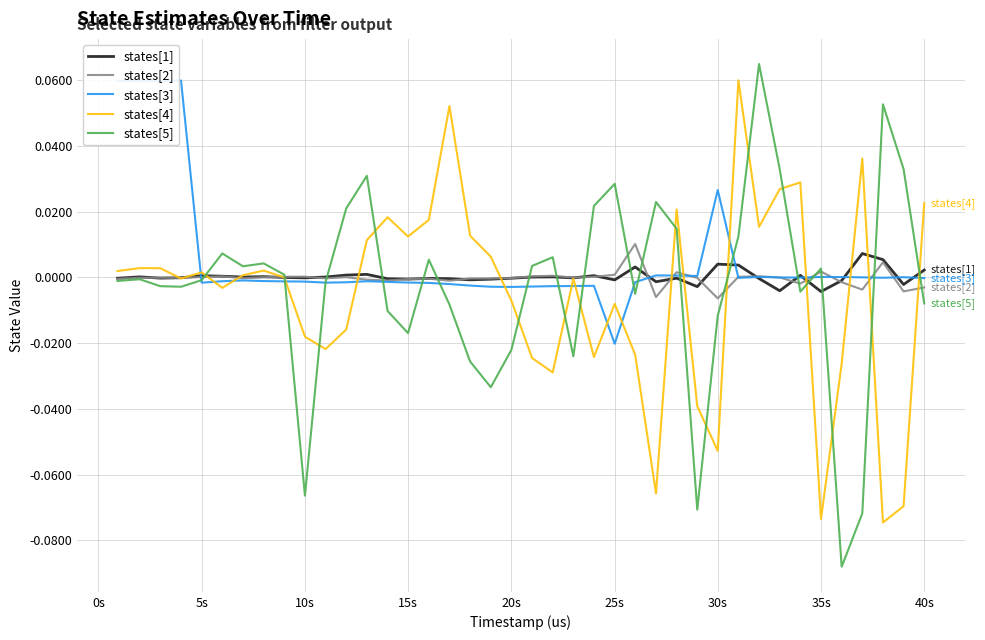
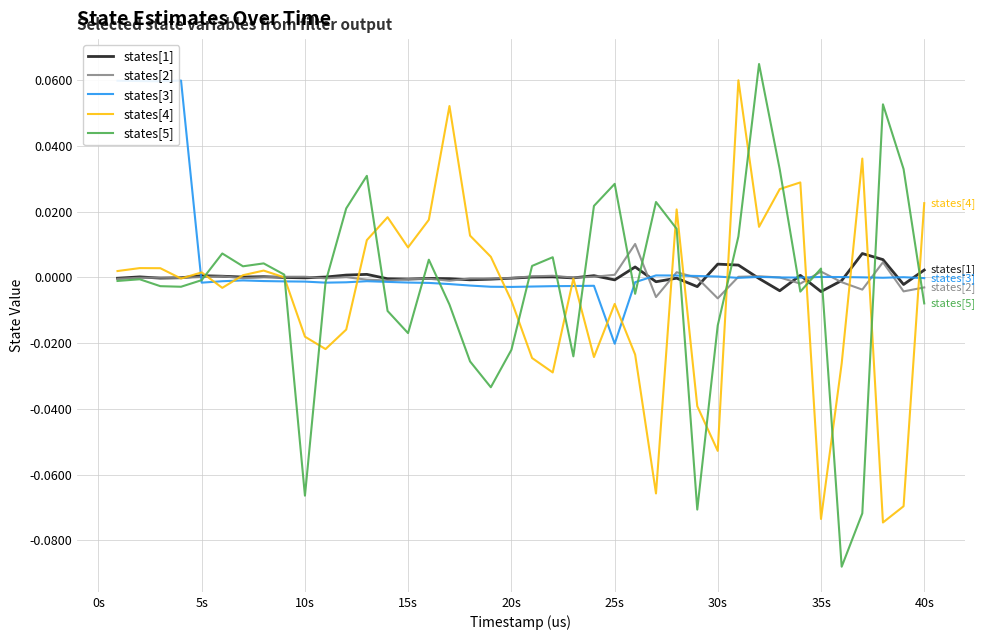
  {
    "states[1]": {
      "25s": -0.001,
      "30s": 0.004,
      "35s": -0.004
    },
    "states[2]": {
      "25s": 0.001,
      "30s": -0.006,
      "35s": 0.002
    },
    "states[3]": {
      "5s": -0.002,
      "10s": -0.001,
      "15s": -0.002,
      "20s": -0.003,
      "25s": -0.020,
-     "30s": 0.027,
+     "30s": 0.000,
      "35s": 0.000
    },
    "states[4]": {
      "5s": 0.002,
      "10s": -0.018,
-     "15s": 0.012,
+     "15s": 0.009,
      "20s": -0.007,
      "25s": -0.008,
      "30s": -0.053,
      "35s": -0.073
    },
    "states[5]": {
      "5s": -0.001,
      "10s": -0.066,
      "15s": -0.017,
      "20s": -0.022,
      "25s": 0.028,
-     "30s": -0.012,
+     "30s": -0.015,
      "35s": 0.003
    }
  }
